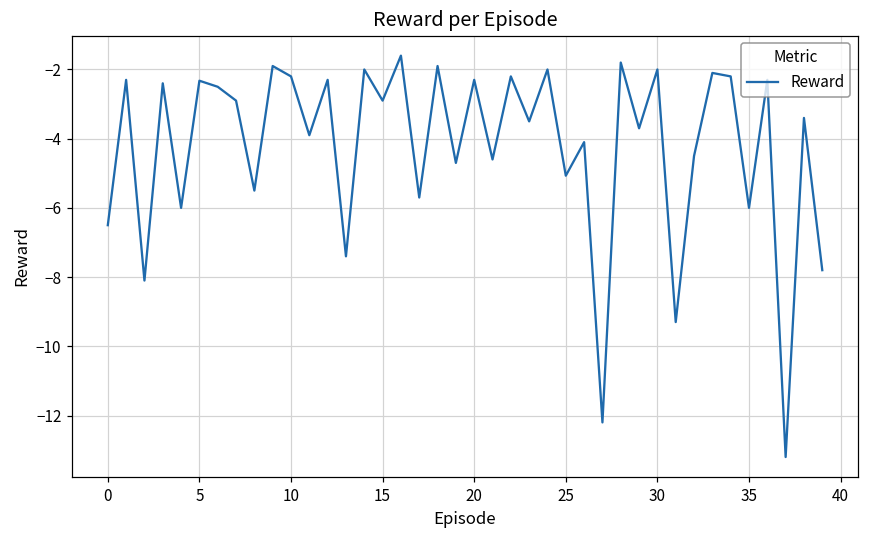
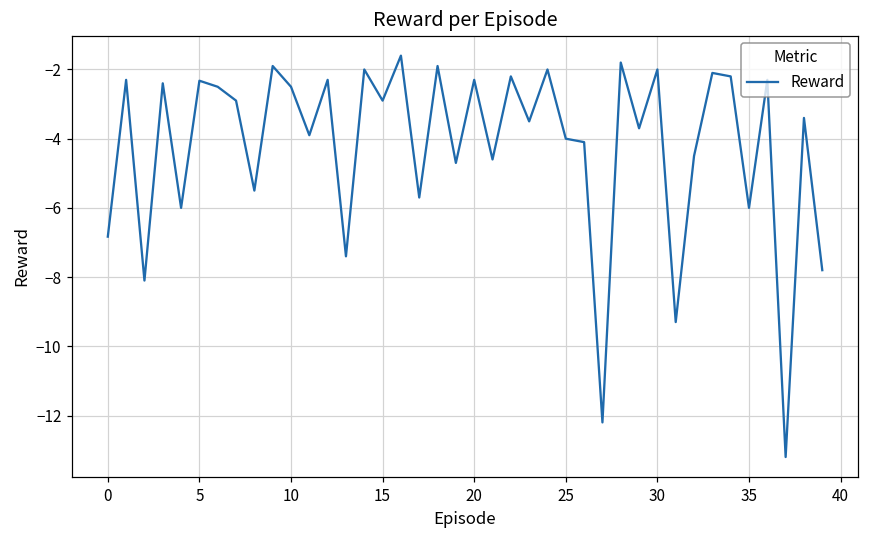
  {
-   "0": -6.5,
+   "0": -6.8,
    "5": -2.3,
-   "10": -2.2,
+   "10": -2.5,
    "15": -2.9,
    "20": -2.3,
-   "25": -5.1,
+   "25": -4.0,
    "30": -2.0,
    "35": -6.0
  }
